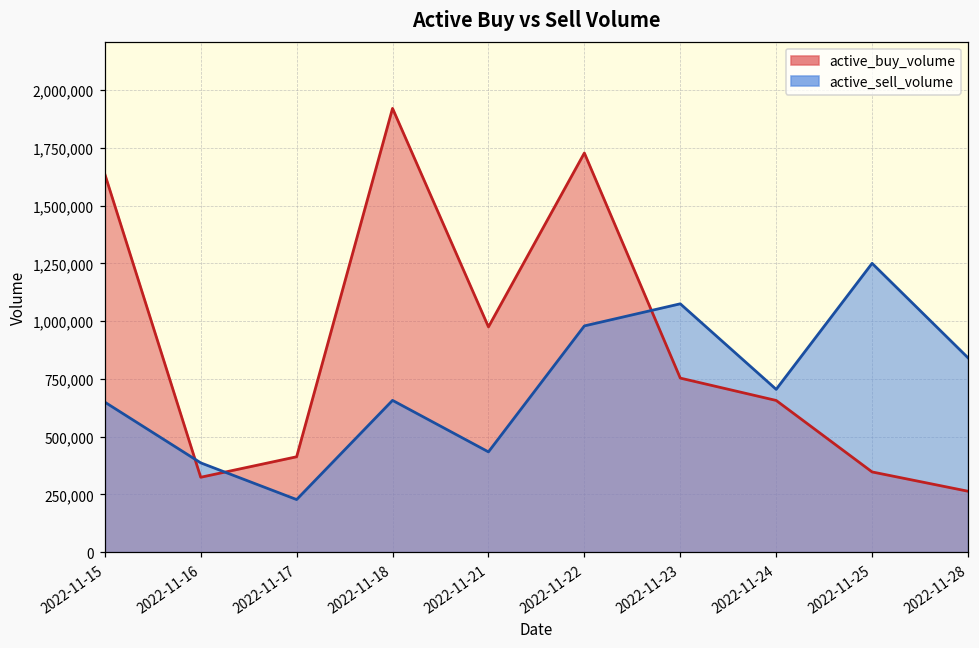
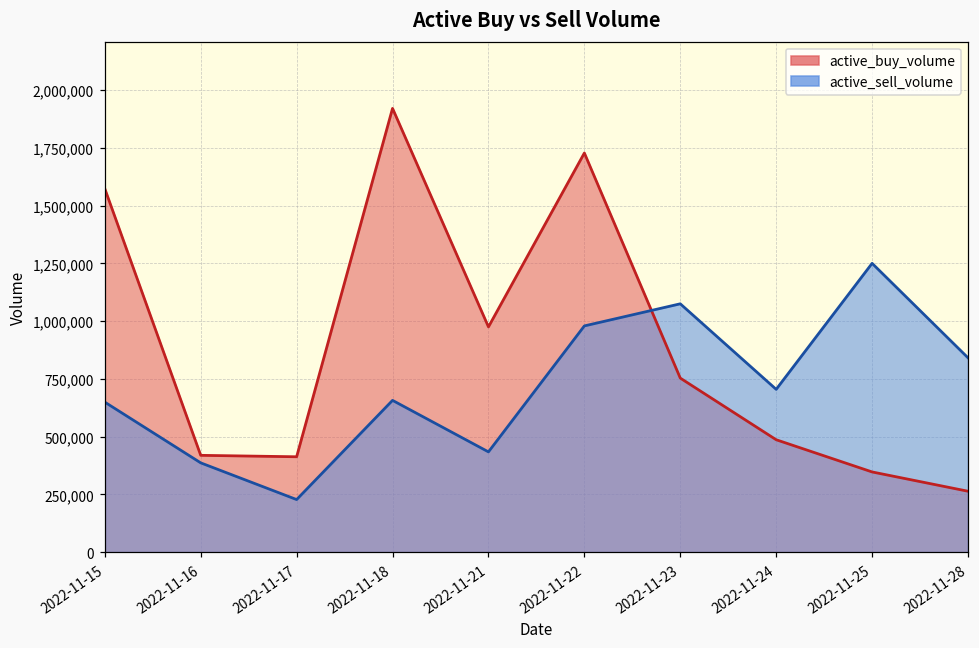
  {
    "active_buy_volume": {
-     "2022-11-15": "1,640,000",
-     "2022-11-16": "320,000",
+     "2022-11-15": "1,570,000",
+     "2022-11-16": "420,000",
      "2022-11-17": "410,000",
      "2022-11-18": "1,920,000",
      "2022-11-21": "980,000",
      "2022-11-22": "1,730,000",
      "2022-11-23": "750,000",
-     "2022-11-24": "660,000",
+     "2022-11-24": "490,000",
      "2022-11-25": "350,000",
      "2022-11-28": "260,000"
    },
    "active_sell_volume": {
      "2022-11-15": "650,000",
      "2022-11-16": "390,000",
      "2022-11-17": "230,000",
      "2022-11-18": "660,000",
      "2022-11-21": "430,000",
      "2022-11-22": "980,000",
      "2022-11-23": "1,070,000",
      "2022-11-24": "700,000",
      "2022-11-25": "1,250,000",
      "2022-11-28": "840,000"
    }
  }
